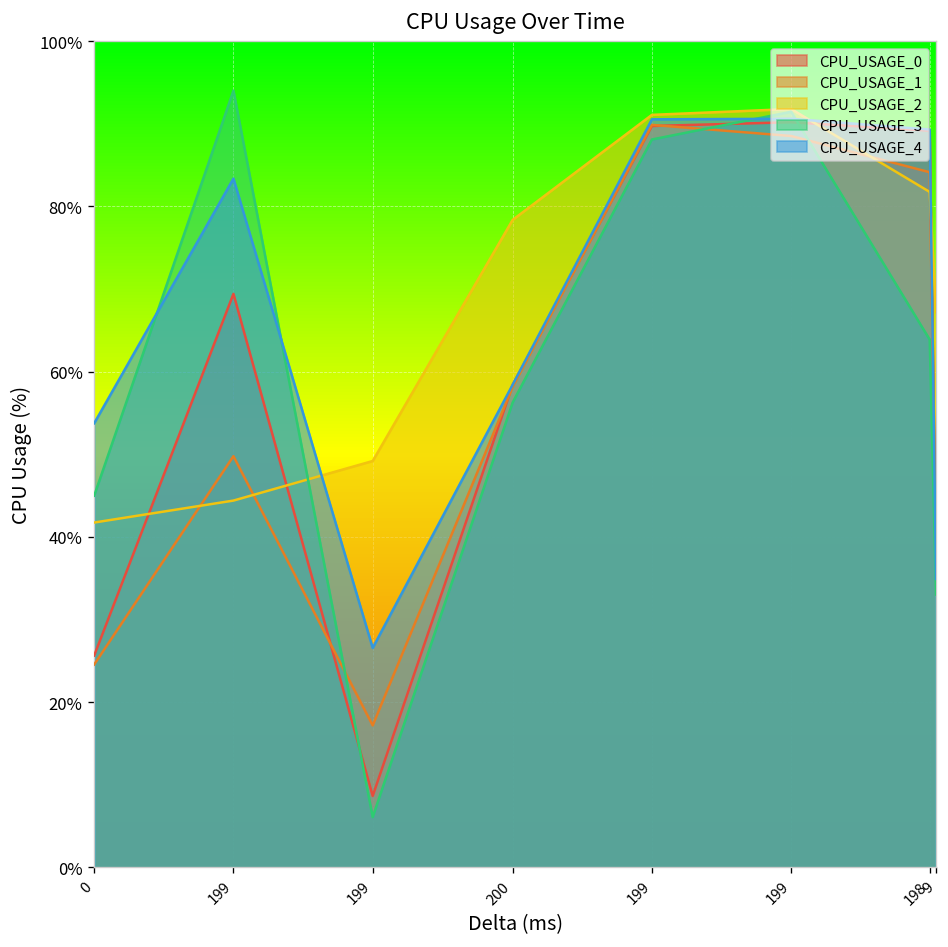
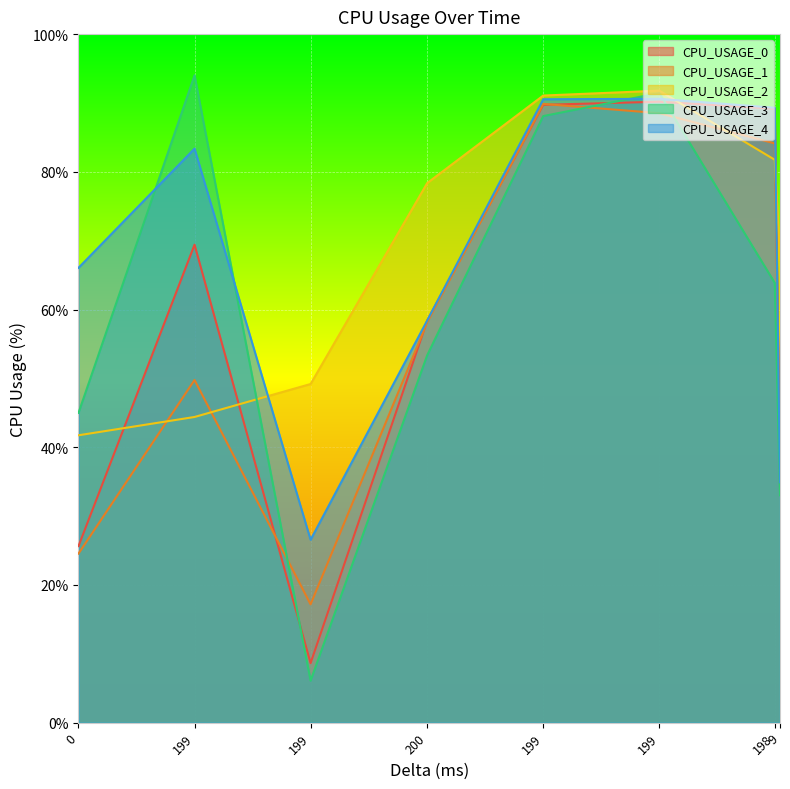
  {
    "CPU_USAGE_2": {
      "0": "42%",
      "200": "78%",
      "198": "82%",
      "9": "67%"
    },
    "CPU_USAGE_3": {
      "0": "45%",
-     "200": "56%",
+     "200": "53%",
      "198": "64%",
      "9": "33%"
    },
    "CPU_USAGE_4": {
-     "0": "54%",
+     "0": "66%",
      "9": "35%"
    }
  }
